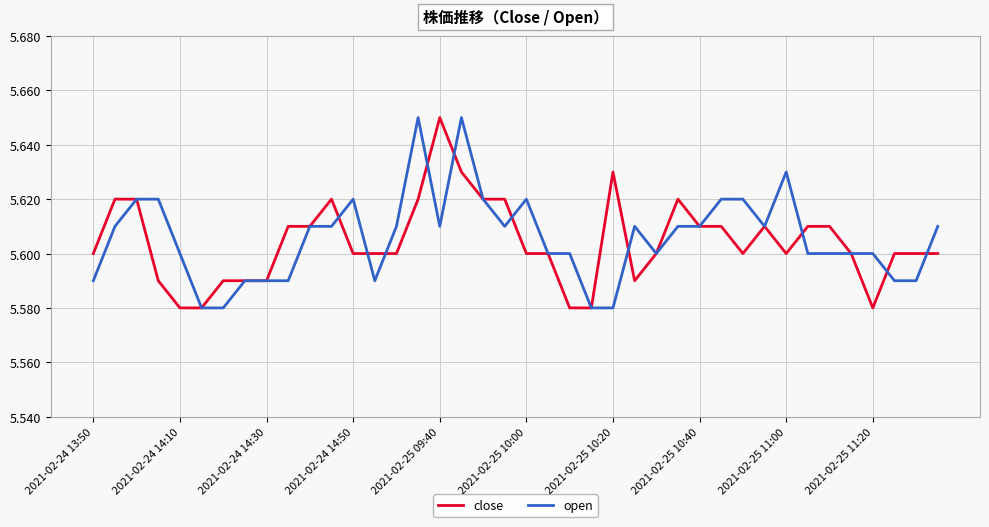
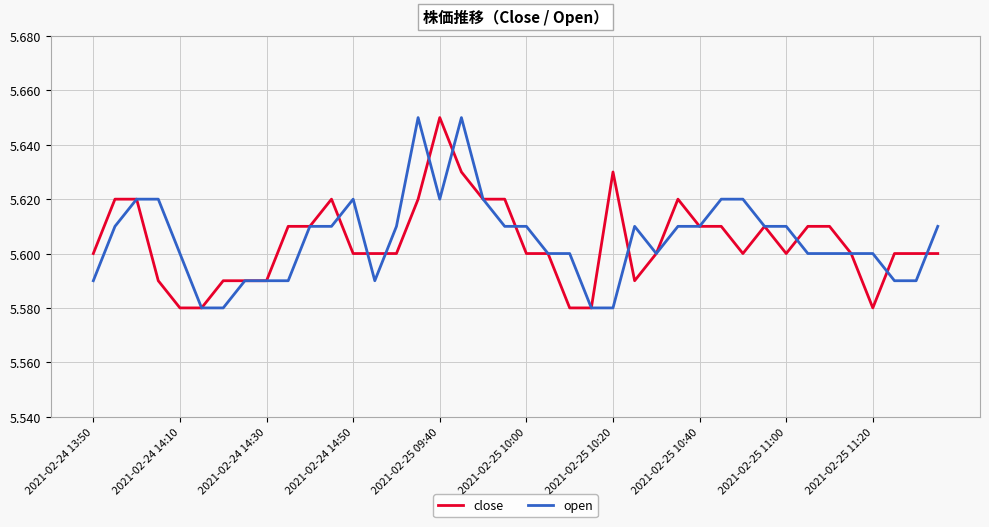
  {
    "close": {
      "2021-02-24 13:50": 5.60,
      "2021-02-24 14:10": 5.58,
      "2021-02-24 14:50": 5.60,
      "2021-02-25 09:40": 5.65,
      "2021-02-25 10:00": 5.60,
      "2021-02-25 10:20": 5.63,
      "2021-02-25 11:00": 5.60,
      "2021-02-25 11:20": 5.58
    },
    "open": {
      "2021-02-24 13:50": 5.59,
      "2021-02-24 14:10": 5.60,
      "2021-02-24 14:50": 5.62,
-     "2021-02-25 09:40": 5.61,
-     "2021-02-25 10:00": 5.62,
+     "2021-02-25 09:40": 5.62,
+     "2021-02-25 10:00": 5.61,
      "2021-02-25 10:20": 5.58,
-     "2021-02-25 11:00": 5.63,
+     "2021-02-25 11:00": 5.61,
      "2021-02-25 11:20": 5.60
    }
  }
